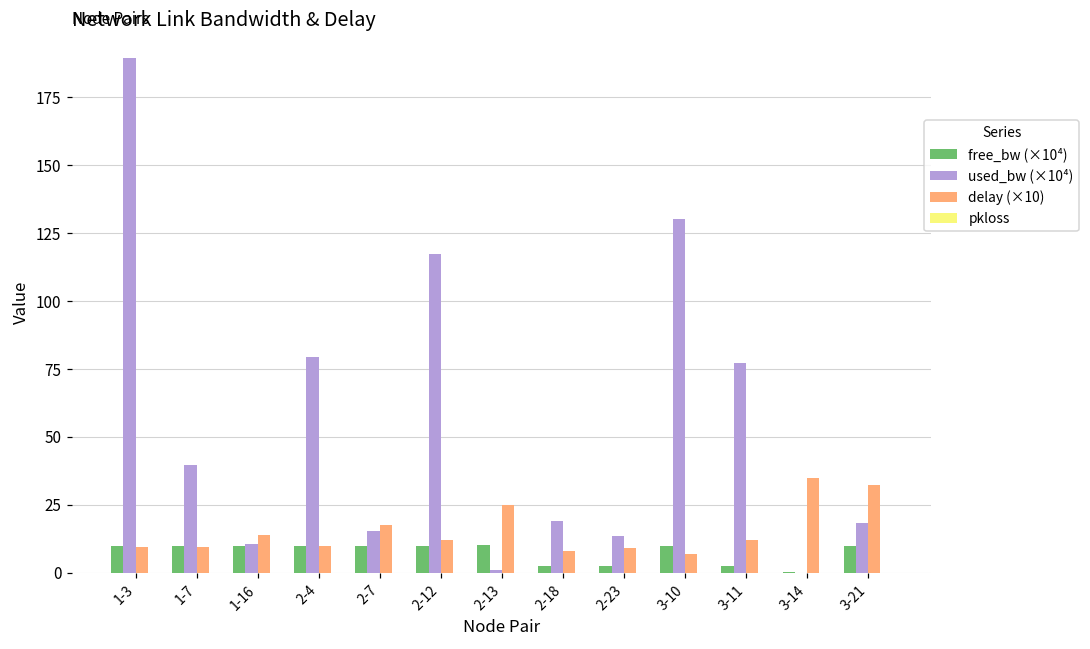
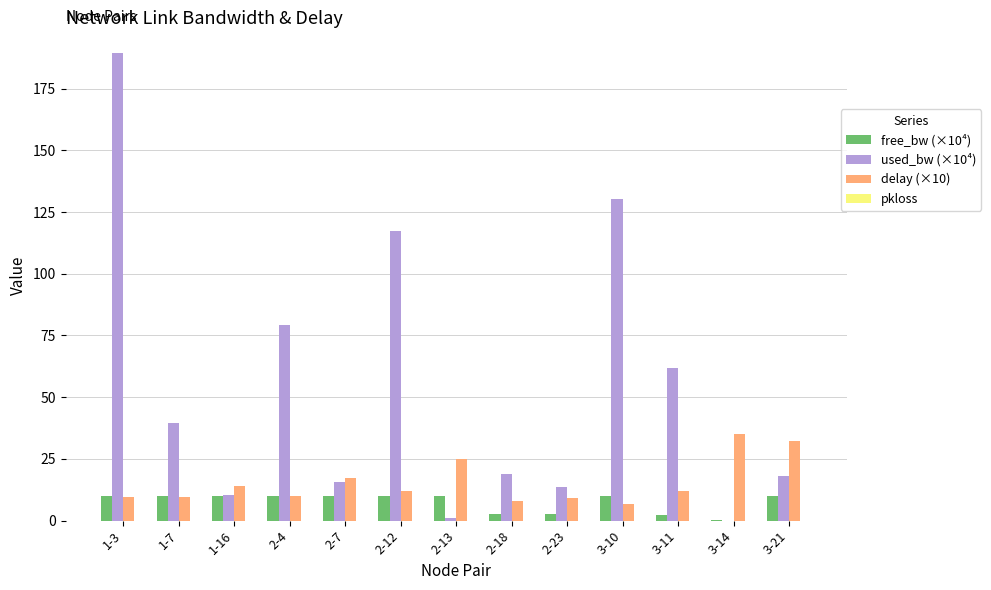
  {
    "free_bw (×10⁴)": {
      "1-3": 10,
      "1-7": 10,
      "1-16": 10,
      "2-4": 10,
      "2-7": 10,
      "2-12": 10,
      "2-13": 10,
      "2-18": 2,
      "2-23": 2,
      "3-10": 10,
      "3-11": 2,
      "3-21": 10
    },
    "used_bw (×10⁴)": {
      "1-3": 189,
      "1-7": 40,
      "1-16": 11,
      "2-4": 79,
      "2-7": 16,
      "2-12": 117,
      "2-18": 19,
      "2-23": 13,
      "3-10": 130,
-     "3-11": 77,
+     "3-11": 62,
      "3-21": 18
    },
    "delay (×10)": {
      "1-3": 9,
      "1-7": 9,
      "1-16": 14,
      "2-4": 10,
      "2-7": 17,
      "2-12": 12,
      "2-13": 25,
      "2-18": 8,
      "2-23": 9,
      "3-10": 7,
      "3-11": 12,
      "3-14": 35,
      "3-21": 32
    },
    "pkloss": {
      "1-3": 0,
      "1-7": 0,
      "1-16": 0,
      "2-4": 0,
      "2-7": 0,
      "2-12": 0,
      "2-13": 0,
      "2-18": 0,
      "2-23": 0,
      "3-10": 0,
      "3-11": 0,
      "3-14": 0,
      "3-21": 0
    }
  }
